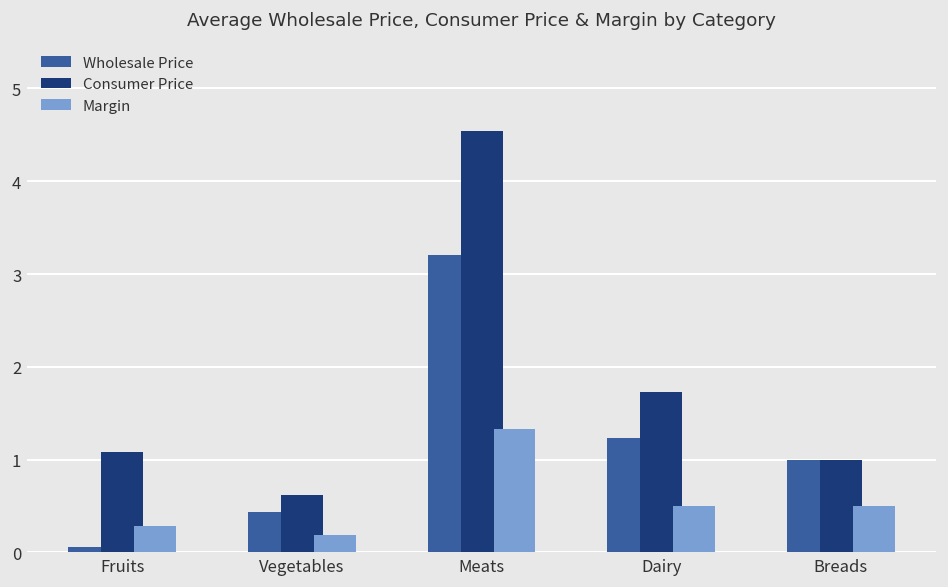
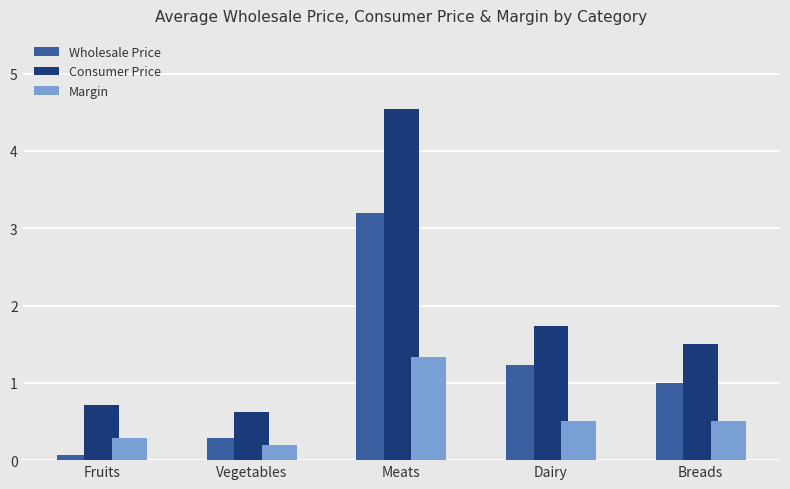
  {
    "Wholesale Price": {
      "Fruits": 0.1,
-     "Vegetables": 0.4,
+     "Vegetables": 0.3,
      "Meats": 3.2,
      "Dairy": 1.2,
      "Breads": 1.0
    },
    "Consumer Price": {
-     "Fruits": 1.1,
+     "Fruits": 0.7,
      "Vegetables": 0.6,
      "Meats": 4.5,
      "Dairy": 1.7,
-     "Breads": 1.0
+     "Breads": 1.5
    },
    "Margin": {
      "Fruits": 0.3,
      "Vegetables": 0.2,
      "Meats": 1.3,
      "Dairy": 0.5,
      "Breads": 0.5
    }
  }
